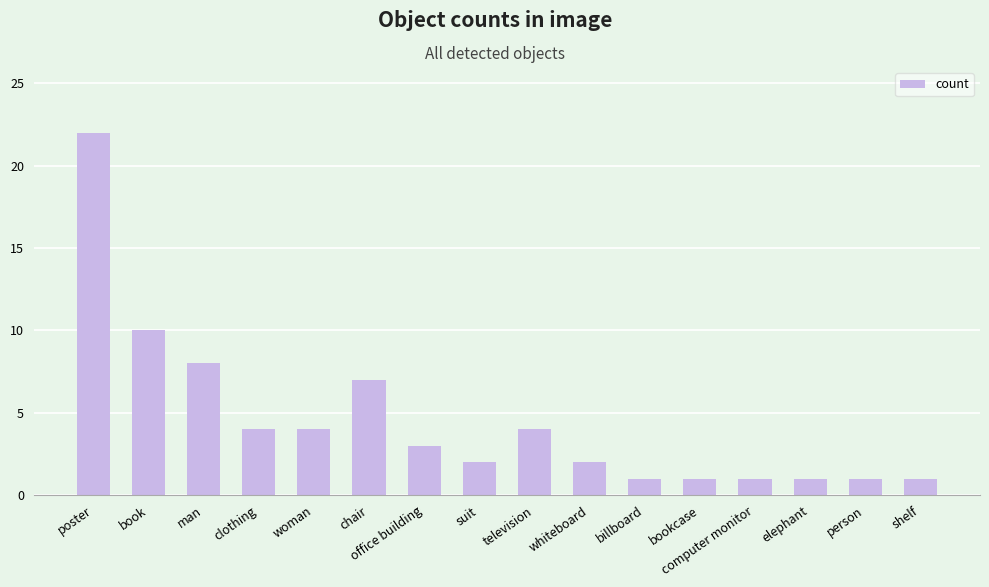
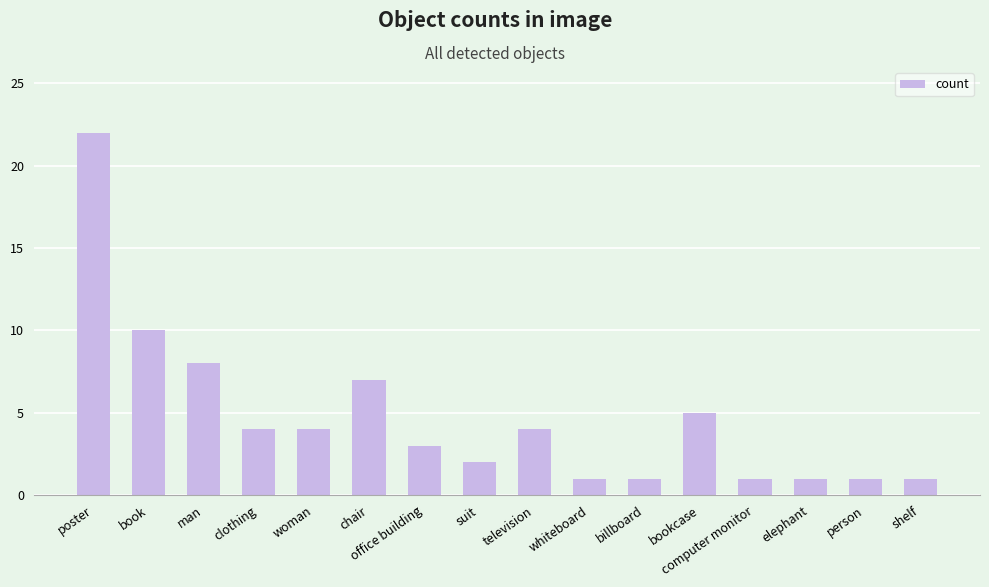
  {
    "poster": 22,
    "book": 10,
    "man": 8,
    "clothing": 4,
    "woman": 4,
    "chair": 7,
    "office building": 3,
    "suit": 2,
    "television": 4,
-   "whiteboard": 2,
+   "whiteboard": 1,
    "billboard": 1,
-   "bookcase": 1,
+   "bookcase": 5,
    "computer monitor": 1,
    "elephant": 1,
    "person": 1,
    "shelf": 1
  }
